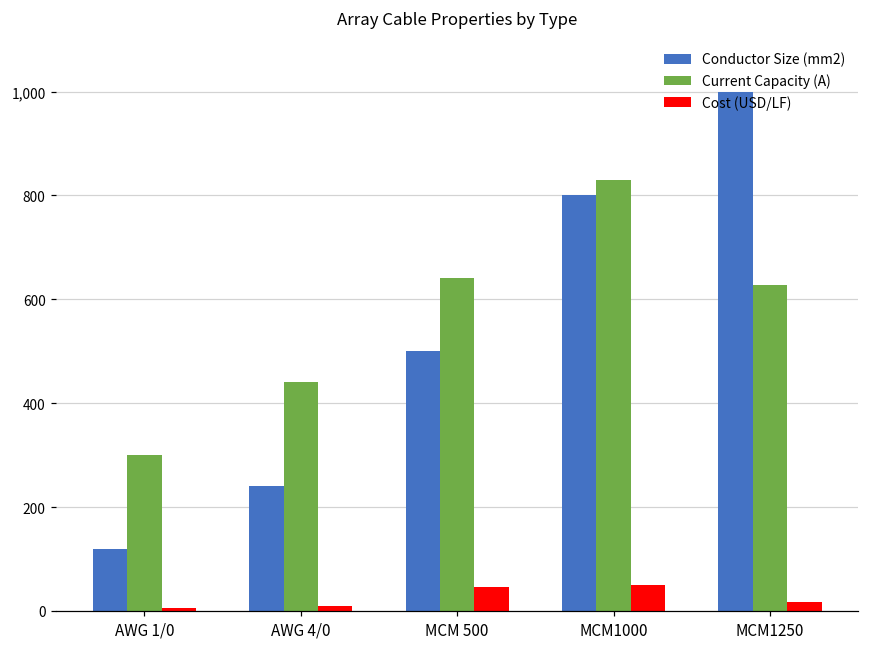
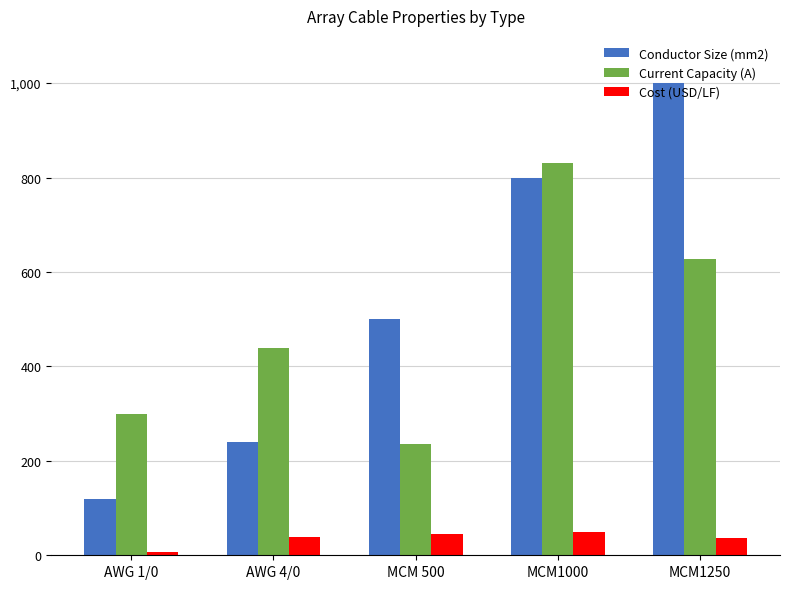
  {
    "Conductor Size (mm2)": {
      "AWG 1/0": "120",
      "AWG 4/0": "240",
      "MCM 500": "500",
      "MCM1000": "800",
      "MCM1250": "1,000"
    },
    "Current Capacity (A)": {
      "AWG 1/0": "300",
      "AWG 4/0": "440",
-     "MCM 500": "640",
+     "MCM 500": "240",
      "MCM1000": "830",
      "MCM1250": "630"
    },
    "Cost (USD/LF)": {
      "AWG 1/0": "10",
-     "AWG 4/0": "10",
+     "AWG 4/0": "40",
      "MCM 500": "50",
      "MCM1000": "50",
-     "MCM1250": "20"
+     "MCM1250": "40"
    }
  }
